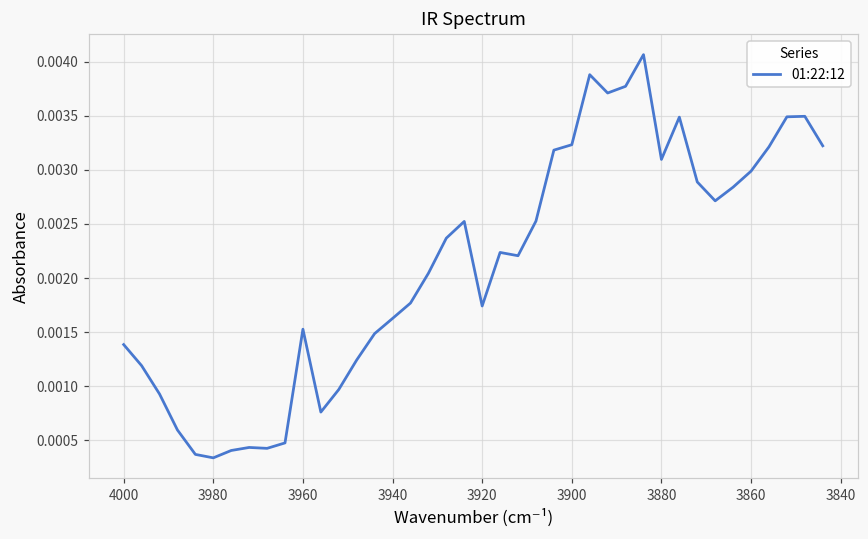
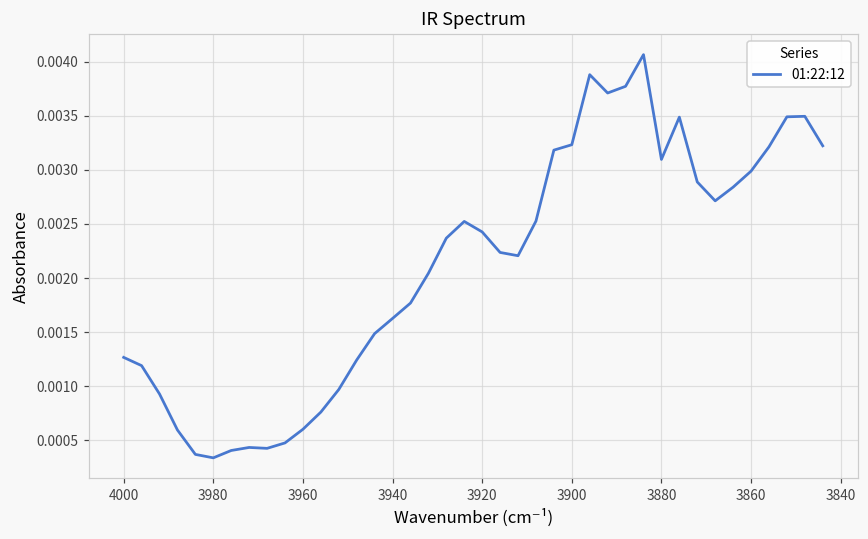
  {
-   "4000": 0.0014,
+   "4000": 0.0013,
    "3980": 0.0003,
-   "3960": 0.0015,
+   "3960": 0.0006,
    "3940": 0.0016,
-   "3920": 0.0017,
+   "3920": 0.0024,
    "3900": 0.0032,
    "3880": 0.0031,
    "3860": 0.0030
  }
